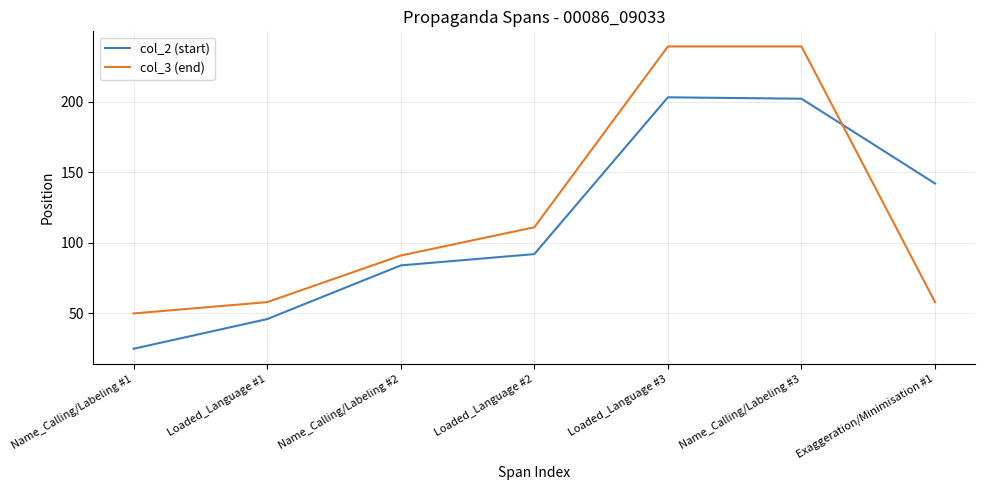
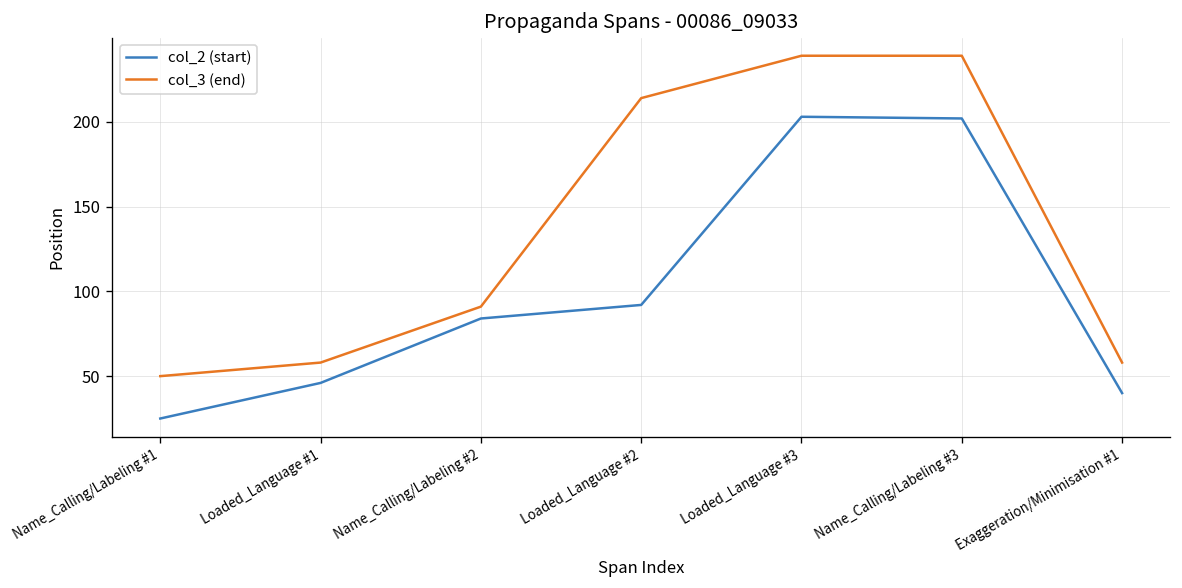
  {
    "col_2 (start)": {
      "Name_Calling/Labeling #1": 25,
      "Loaded_Language #1": 46,
      "Name_Calling/Labeling #2": 84,
      "Loaded_Language #2": 92,
      "Loaded_Language #3": 203,
      "Name_Calling/Labeling #3": 202,
-     "Exaggeration/Minimisation #1": 142
+     "Exaggeration/Minimisation #1": 40
    },
    "col_3 (end)": {
      "Name_Calling/Labeling #1": 50,
      "Loaded_Language #1": 58,
      "Name_Calling/Labeling #2": 91,
-     "Loaded_Language #2": 111,
+     "Loaded_Language #2": 214,
      "Loaded_Language #3": 239,
      "Name_Calling/Labeling #3": 239,
      "Exaggeration/Minimisation #1": 58
    }
  }
